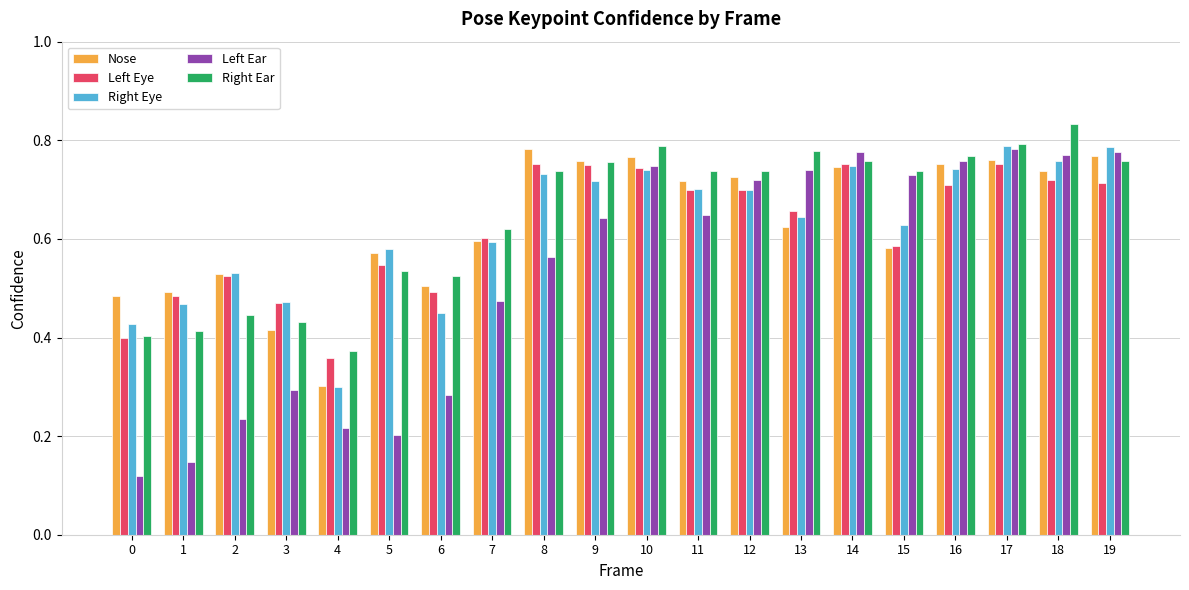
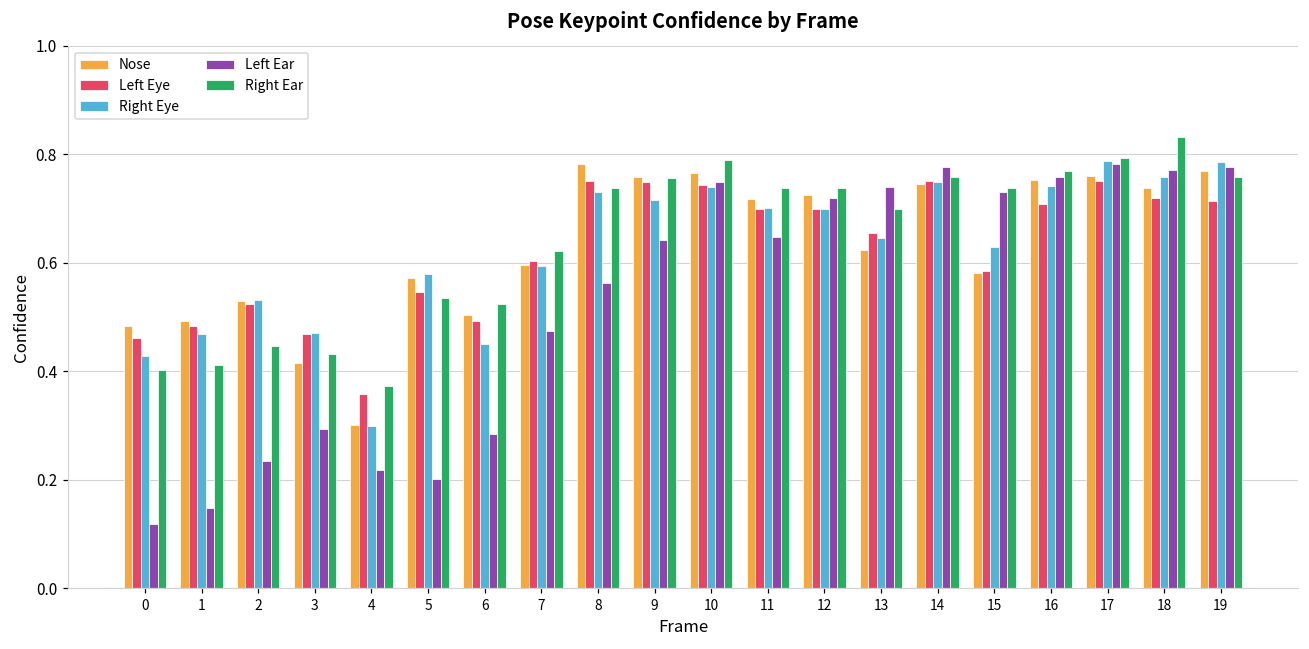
  {
    "Nose": {
      "0": 0.48,
      "1": 0.49,
      "2": 0.53,
      "3": 0.42,
      "4": 0.30,
      "5": 0.57,
      "6": 0.50,
      "7": 0.60,
      "8": 0.78,
      "9": 0.76,
      "10": 0.77,
      "11": 0.72,
      "12": 0.73,
      "13": 0.62,
      "14": 0.75,
      "15": 0.58,
      "16": 0.75,
      "17": 0.76,
      "18": 0.74,
      "19": 0.77
    },
    "Left Eye": {
-     "0": 0.40,
+     "0": 0.46,
      "1": 0.48,
      "2": 0.52,
      "3": 0.47,
      "4": 0.36,
      "5": 0.55,
      "6": 0.49,
      "7": 0.60,
      "8": 0.75,
      "9": 0.75,
      "10": 0.74,
      "11": 0.70,
      "12": 0.70,
      "13": 0.66,
      "14": 0.75,
      "15": 0.59,
      "16": 0.71,
      "17": 0.75,
      "18": 0.72,
      "19": 0.71
    },
    "Right Eye": {
      "0": 0.43,
      "1": 0.47,
      "2": 0.53,
      "3": 0.47,
      "4": 0.30,
      "5": 0.58,
      "6": 0.45,
      "7": 0.59,
      "8": 0.73,
      "9": 0.72,
      "10": 0.74,
      "11": 0.70,
      "12": 0.70,
      "13": 0.65,
      "14": 0.75,
      "15": 0.63,
      "16": 0.74,
      "17": 0.79,
      "18": 0.76,
      "19": 0.79
    },
    "Left Ear": {
      "0": 0.12,
      "1": 0.15,
      "2": 0.23,
      "3": 0.29,
      "4": 0.22,
      "5": 0.20,
      "6": 0.28,
      "7": 0.47,
      "8": 0.56,
      "9": 0.64,
      "10": 0.75,
      "11": 0.65,
      "12": 0.72,
      "13": 0.74,
      "14": 0.78,
      "15": 0.73,
      "16": 0.76,
      "17": 0.78,
      "18": 0.77,
      "19": 0.78
    },
    "Right Ear": {
      "0": 0.40,
      "1": 0.41,
      "2": 0.45,
      "3": 0.43,
      "4": 0.37,
      "5": 0.53,
      "6": 0.52,
      "7": 0.62,
      "8": 0.74,
      "9": 0.76,
      "10": 0.79,
      "11": 0.74,
      "12": 0.74,
-     "13": 0.78,
+     "13": 0.70,
      "14": 0.76,
      "15": 0.74,
      "16": 0.77,
      "17": 0.79,
      "18": 0.83,
      "19": 0.76
    }
  }
